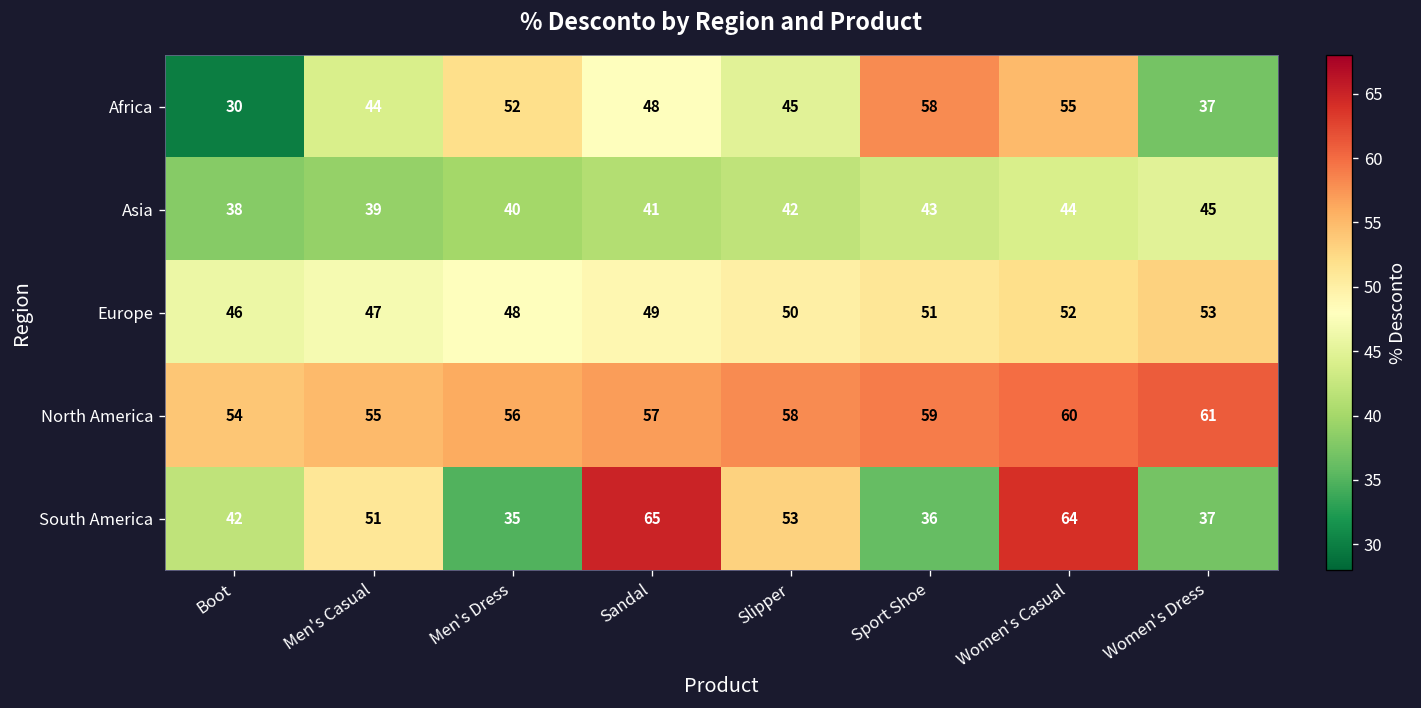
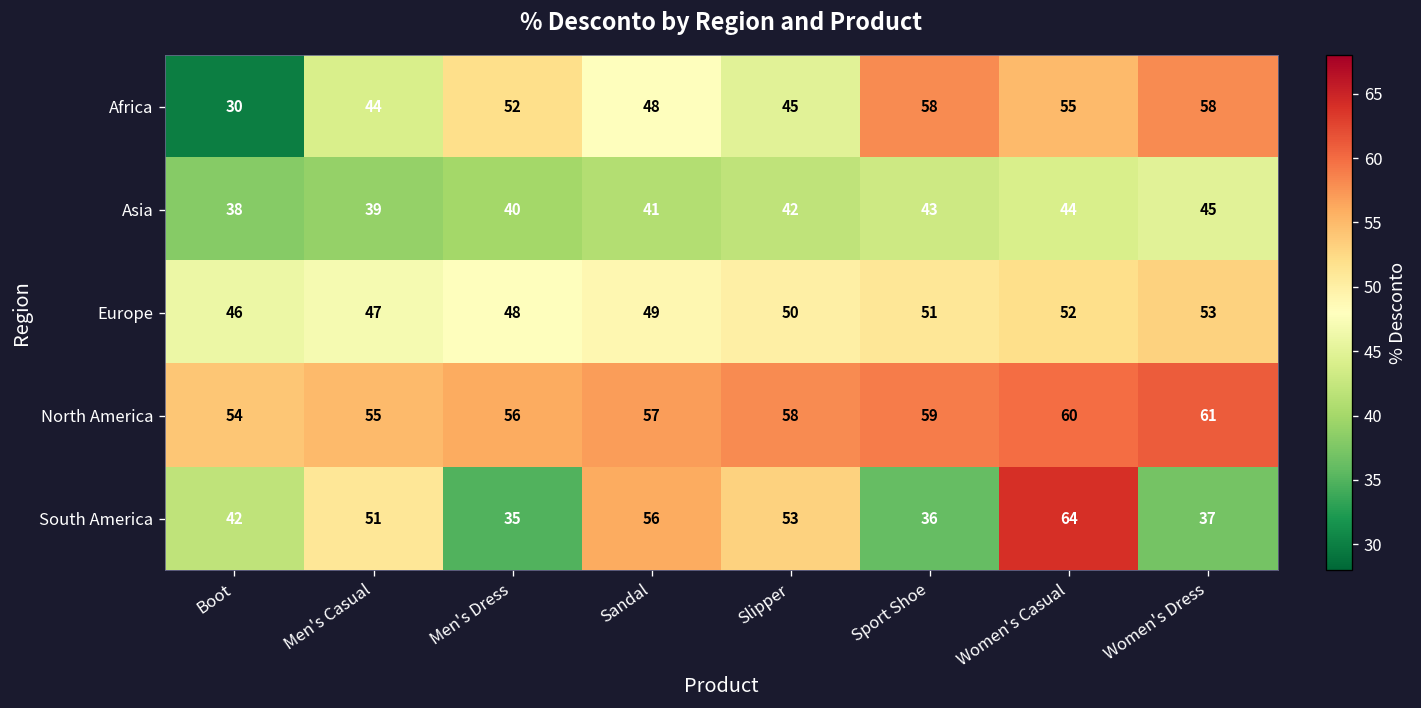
  {
    "Africa": {
      "Boot": 30,
      "Men's Casual": 44,
      "Men's Dress": 52,
      "Sandal": 48,
      "Slipper": 45,
      "Sport Shoe": 58,
      "Women's Casual": 55,
-     "Women's Dress": 37
+     "Women's Dress": 58
    },
    "Asia": {
      "Boot": 38,
      "Men's Casual": 39,
      "Men's Dress": 40,
      "Sandal": 41,
      "Slipper": 42,
      "Sport Shoe": 43,
      "Women's Casual": 44,
      "Women's Dress": 45
    },
    "Europe": {
      "Boot": 46,
      "Men's Casual": 47,
      "Men's Dress": 48,
      "Sandal": 49,
      "Slipper": 50,
      "Sport Shoe": 51,
      "Women's Casual": 52,
      "Women's Dress": 53
    },
    "North America": {
      "Boot": 54,
      "Men's Casual": 55,
      "Men's Dress": 56,
      "Sandal": 57,
      "Slipper": 58,
      "Sport Shoe": 59,
      "Women's Casual": 60,
      "Women's Dress": 61
    },
    "South America": {
      "Boot": 42,
      "Men's Casual": 51,
      "Men's Dress": 35,
-     "Sandal": 65,
+     "Sandal": 56,
      "Slipper": 53,
      "Sport Shoe": 36,
      "Women's Casual": 64,
      "Women's Dress": 37
    }
  }
